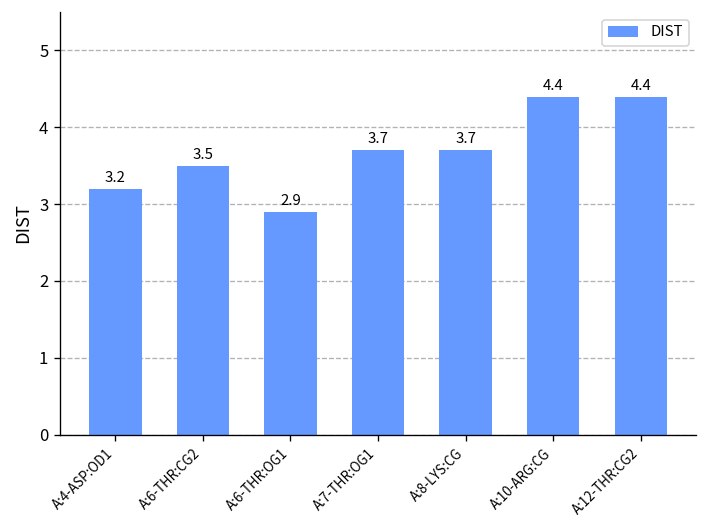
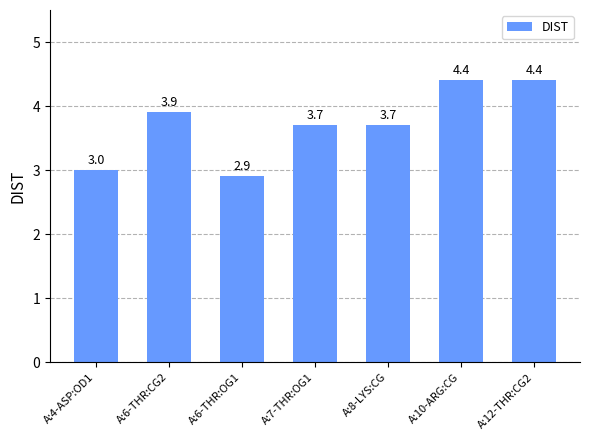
  {
-   "A:4-ASP:OD1": 3.2,
-   "A:6-THR:CG2": 3.5,
+   "A:4-ASP:OD1": 3.0,
+   "A:6-THR:CG2": 3.9,
    "A:6-THR:OG1": 2.9,
    "A:7-THR:OG1": 3.7,
    "A:8-LYS:CG": 3.7,
    "A:10-ARG:CG": 4.4,
    "A:12-THR:CG2": 4.4
  }
